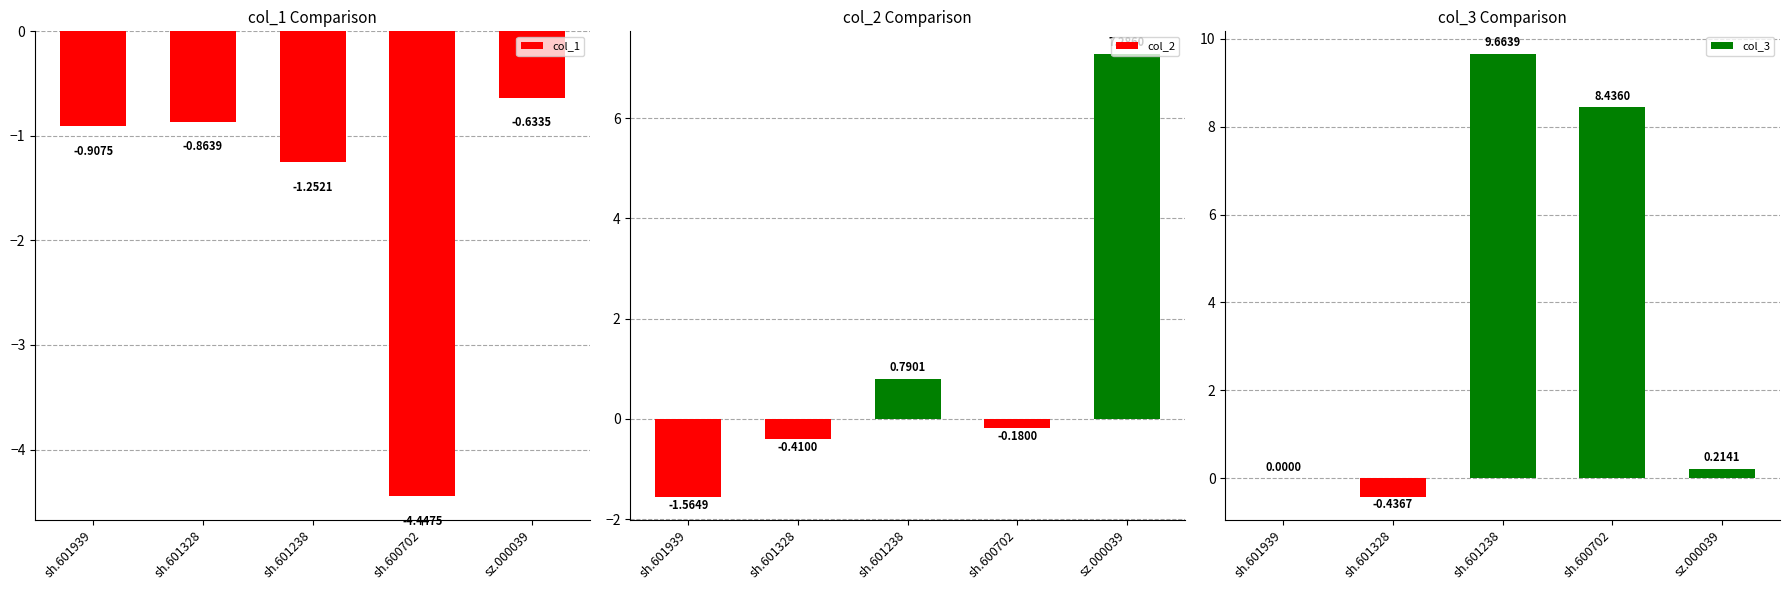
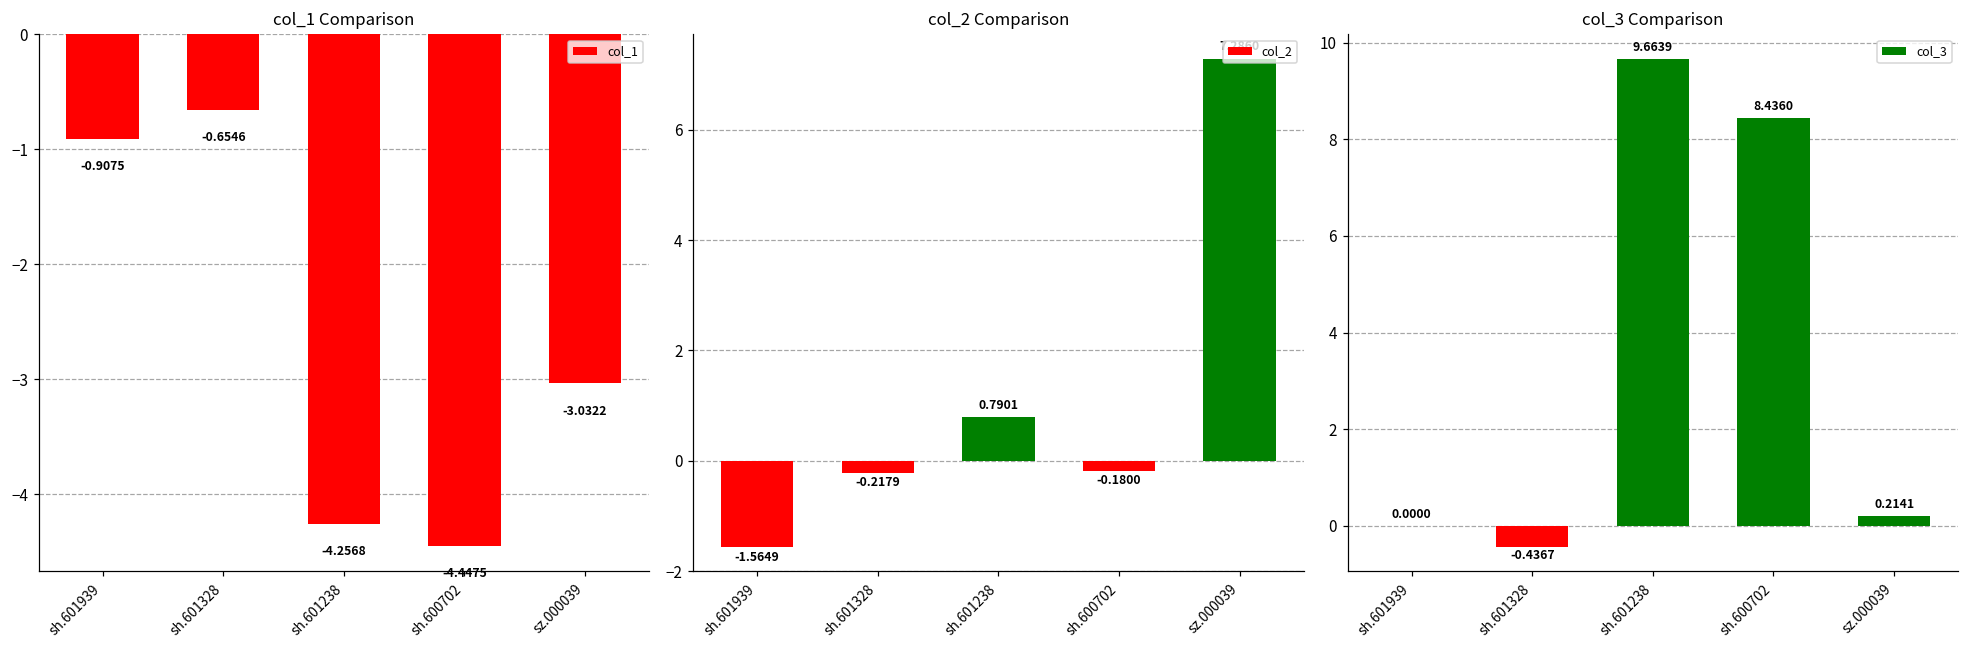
  {
    "col_1 Comparison": {
      "sh.601939": -0.9075,
-     "sh.601328": -0.8639,
-     "sh.601238": -1.2521,
+     "sh.601328": -0.6546,
+     "sh.601238": -4.2568,
      "sh.600702": -4.4475,
-     "sz.000039": -0.6335
+     "sz.000039": -3.0322
    },
    "col_2 Comparison": {
      "sh.601939": -1.5649,
-     "sh.601328": -0.4100,
+     "sh.601328": -0.2179,
      "sh.601238": 0.7901,
      "sh.600702": -0.1800
    },
    "col_3 Comparison": {
      "sh.601939": 0.0000,
      "sh.601328": -0.4367,
      "sh.601238": 9.6639,
      "sh.600702": 8.4360,
      "sz.000039": 0.2141
    }
  }
